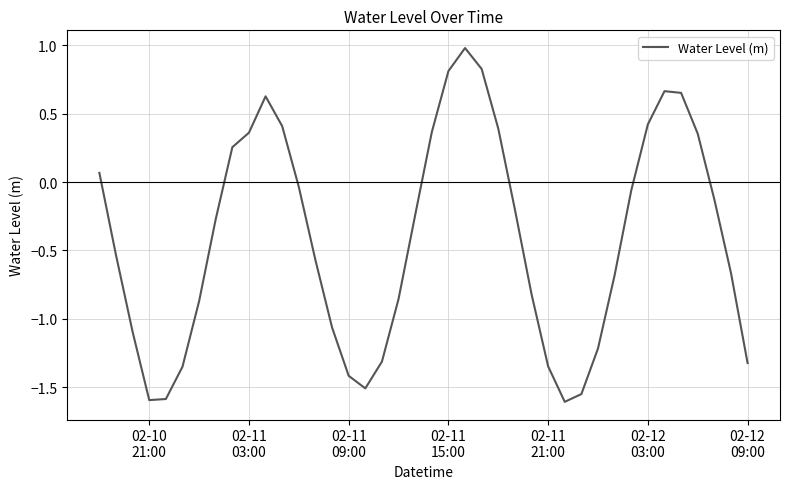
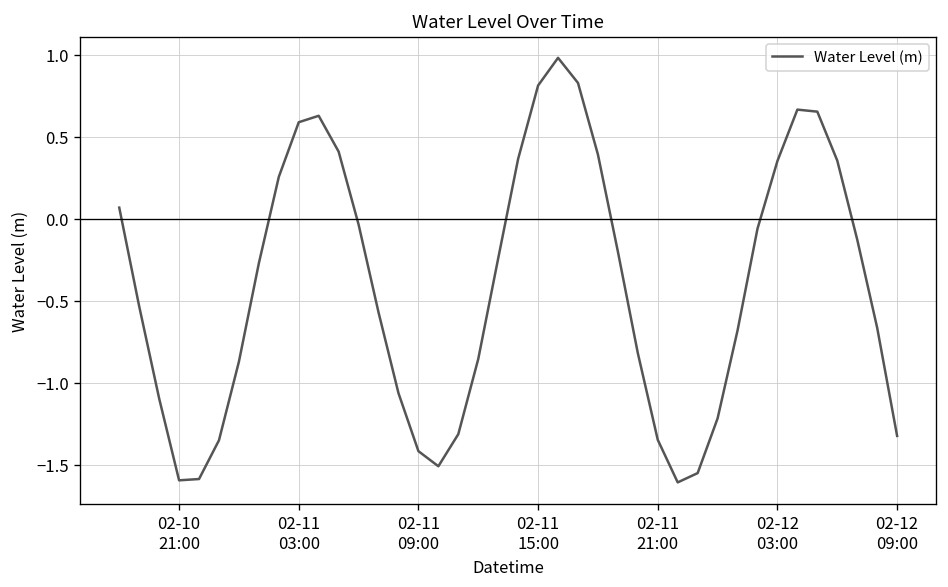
  {
    "02-10 21:00": -1.60,
-   "02-11 03:00": 0.36,
+   "02-11 03:00": 0.59,
    "02-11 09:00": -1.42,
    "02-11 15:00": 0.81,
    "02-11 21:00": -1.35,
-   "02-12 03:00": 0.42,
+   "02-12 03:00": 0.35,
    "02-12 09:00": -1.32
  }
